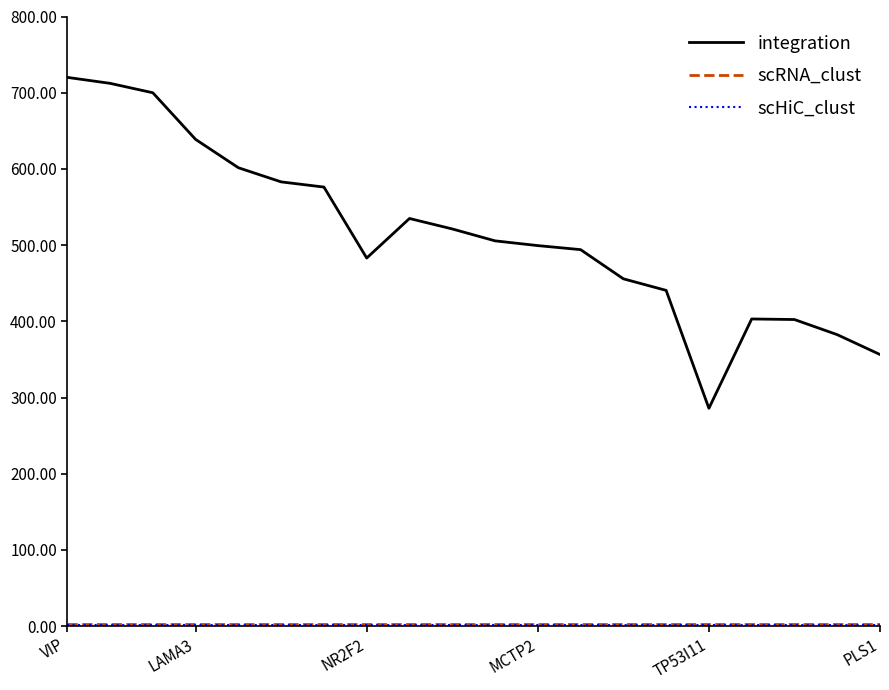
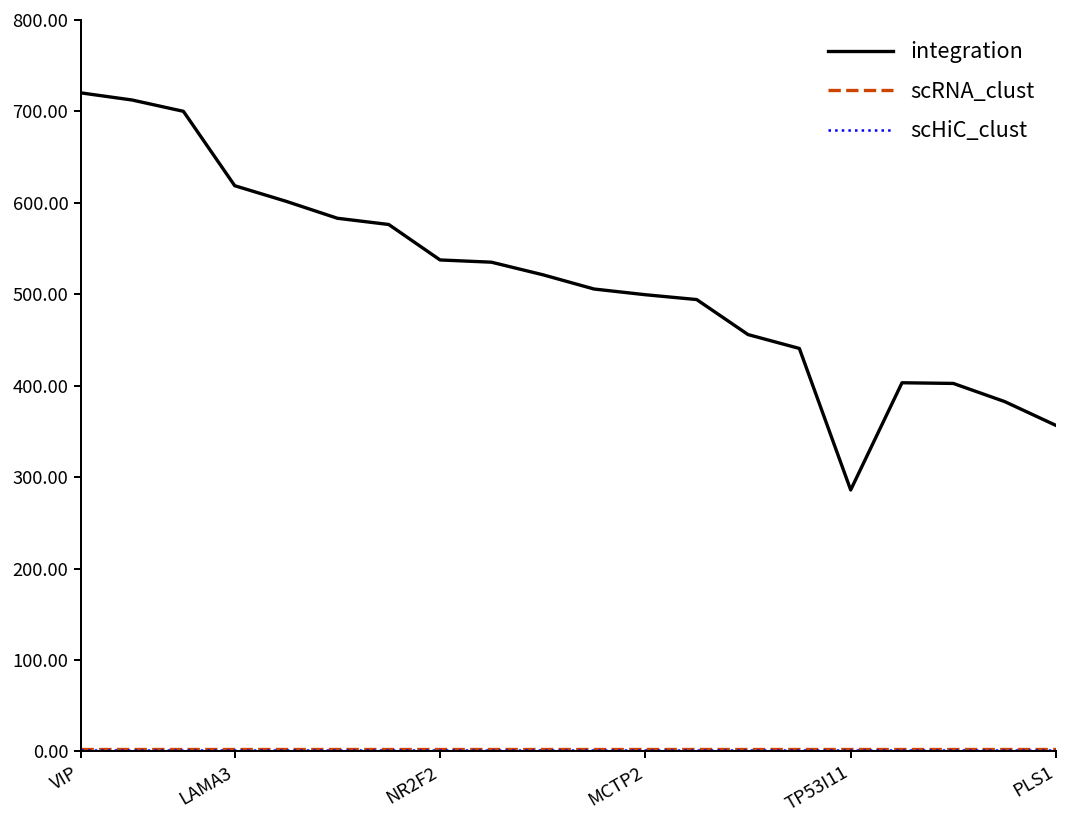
  {
    "integration": {
      "VIP": 720,
-     "LAMA3": 640,
-     "NR2F2": 480,
+     "LAMA3": 620,
+     "NR2F2": 540,
      "MCTP2": 500,
      "TP53I11": 290,
      "PLS1": 360
    }
  }
